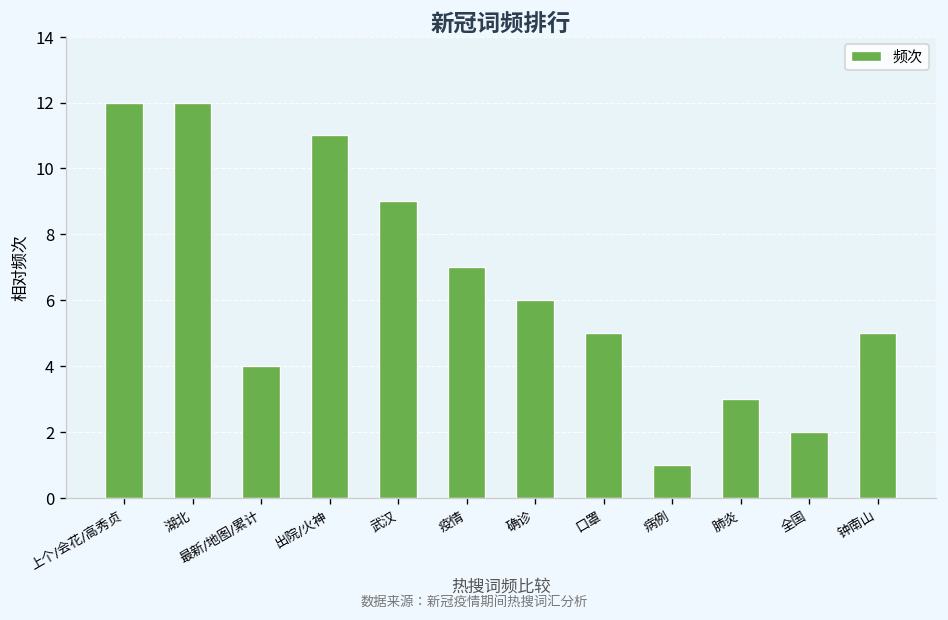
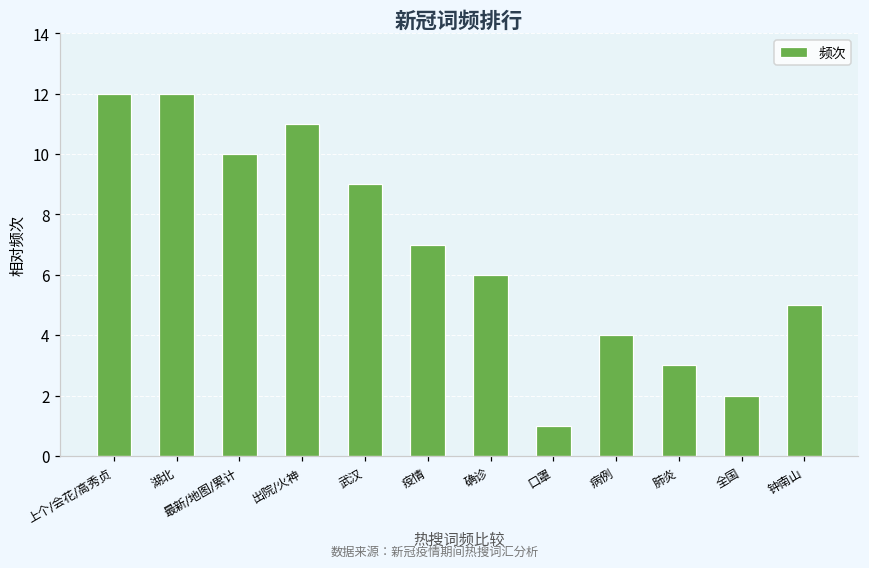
  {
    "上个/会花/高秀贞": 12,
    "湖北": 12,
-   "最新/地图/累计": 4,
+   "最新/地图/累计": 10,
    "出院/火神": 11,
    "武汉": 9,
    "疫情": 7,
    "确诊": 6,
-   "口罩": 5,
-   "病例": 1,
+   "口罩": 1,
+   "病例": 4,
    "肺炎": 3,
    "全国": 2,
    "钟南山": 5
  }
